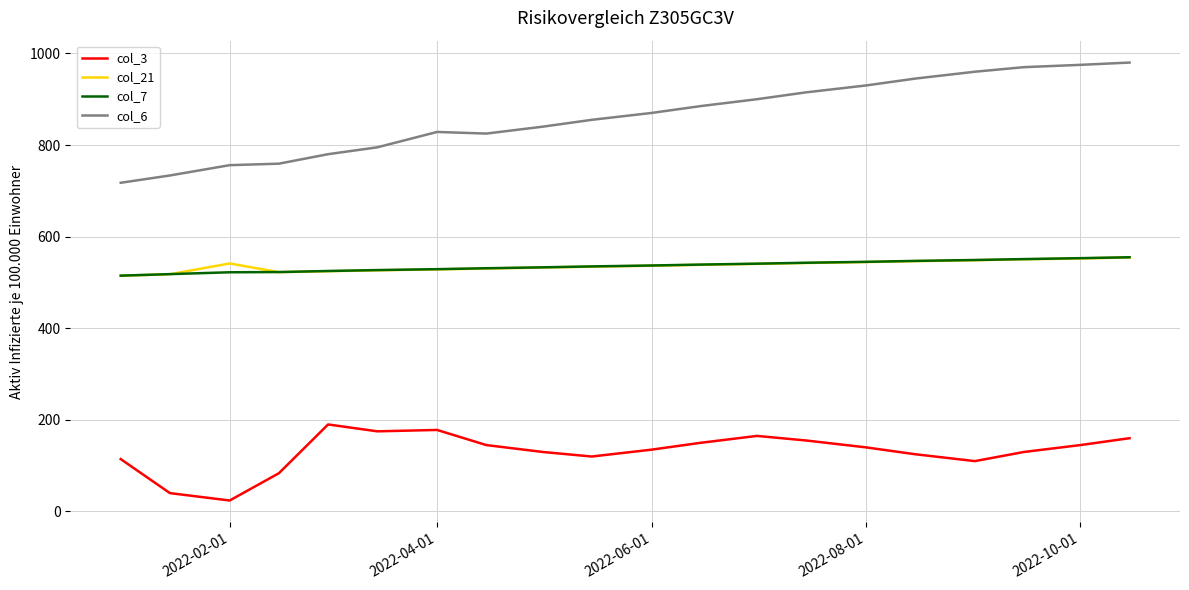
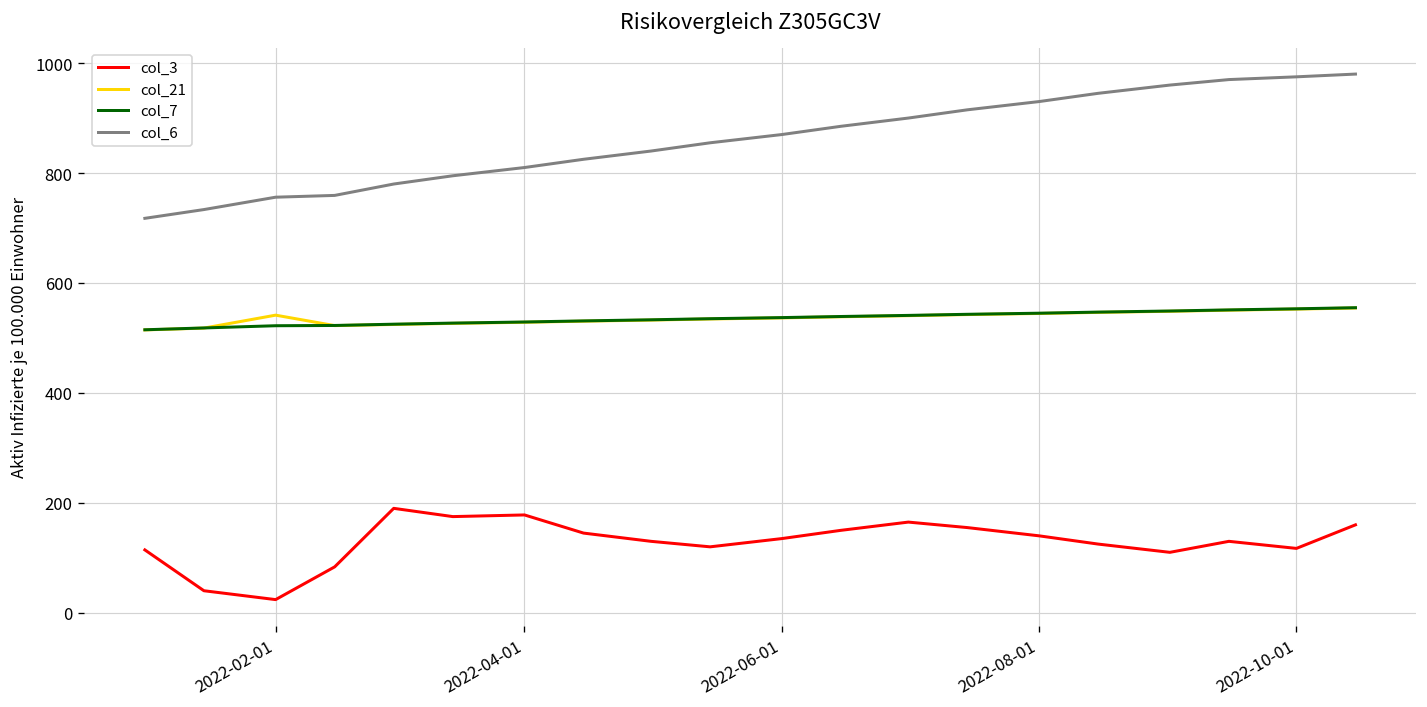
  {
    "col_3": {
      "2022-02-01": 20,
      "2022-04-01": 180,
      "2022-06-01": 140,
      "2022-08-01": 140,
-     "2022-10-01": 150
+     "2022-10-01": 120
    },
    "col_21": {
      "2022-02-01": 540
    },
    "col_7": {
      "2022-02-01": 520
    },
    "col_6": {
      "2022-02-01": 760,
-     "2022-04-01": 830,
+     "2022-04-01": 810,
      "2022-06-01": 870,
      "2022-08-01": 930,
      "2022-10-01": 980
    }
  }
